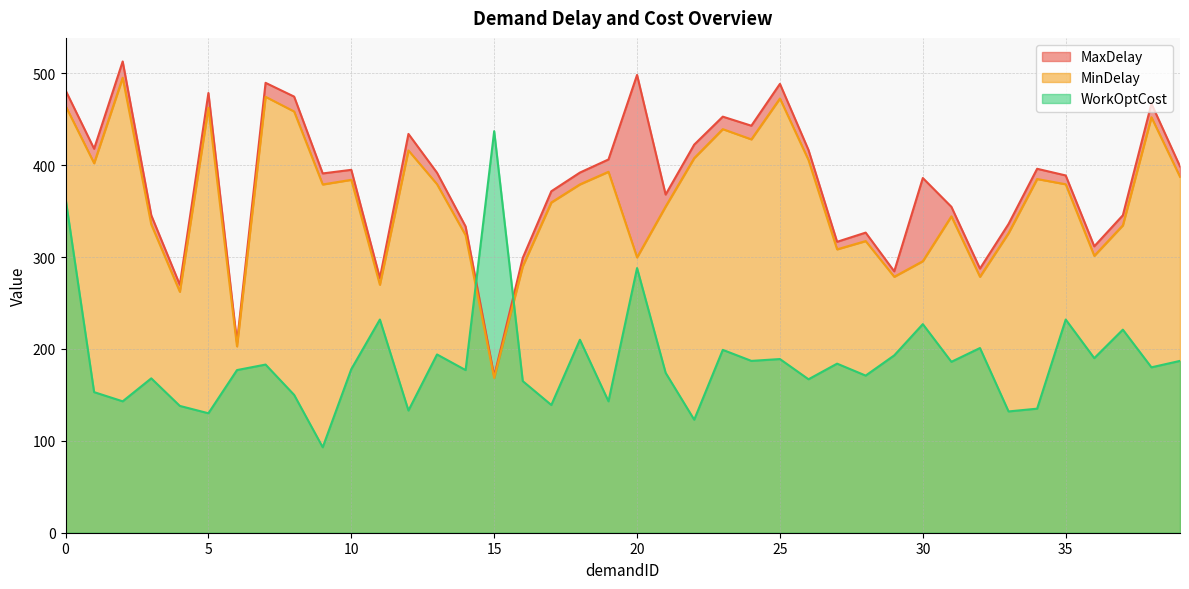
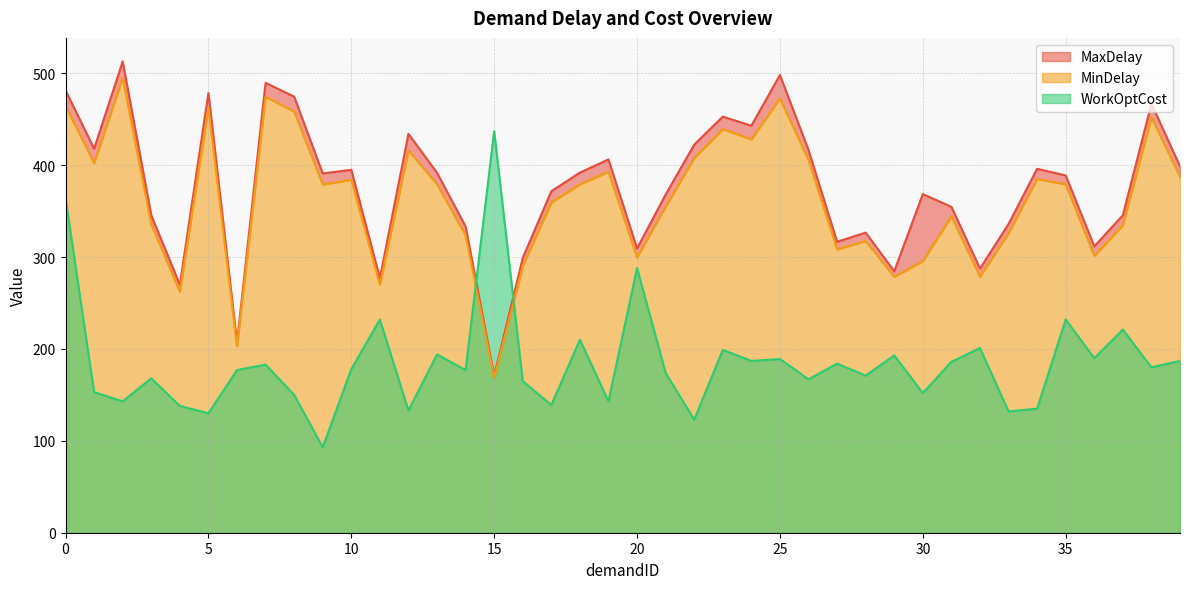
  {
    "MaxDelay": {
      "0": 480,
      "5": 480,
      "10": 390,
-     "20": 500,
-     "25": 490,
-     "30": 390,
+     "20": 310,
+     "25": 500,
+     "30": 370,
      "35": 390
    },
    "MinDelay": {
      "0": 460,
      "5": 460,
      "10": 380,
      "20": 300,
      "25": 470,
      "30": 300,
      "35": 380
    },
    "WorkOptCost": {
      "0": 360,
      "5": 130,
      "10": 180,
      "15": 440,
      "20": 290,
      "25": 190,
-     "30": 230,
+     "30": 150,
      "35": 230
    }
  }
